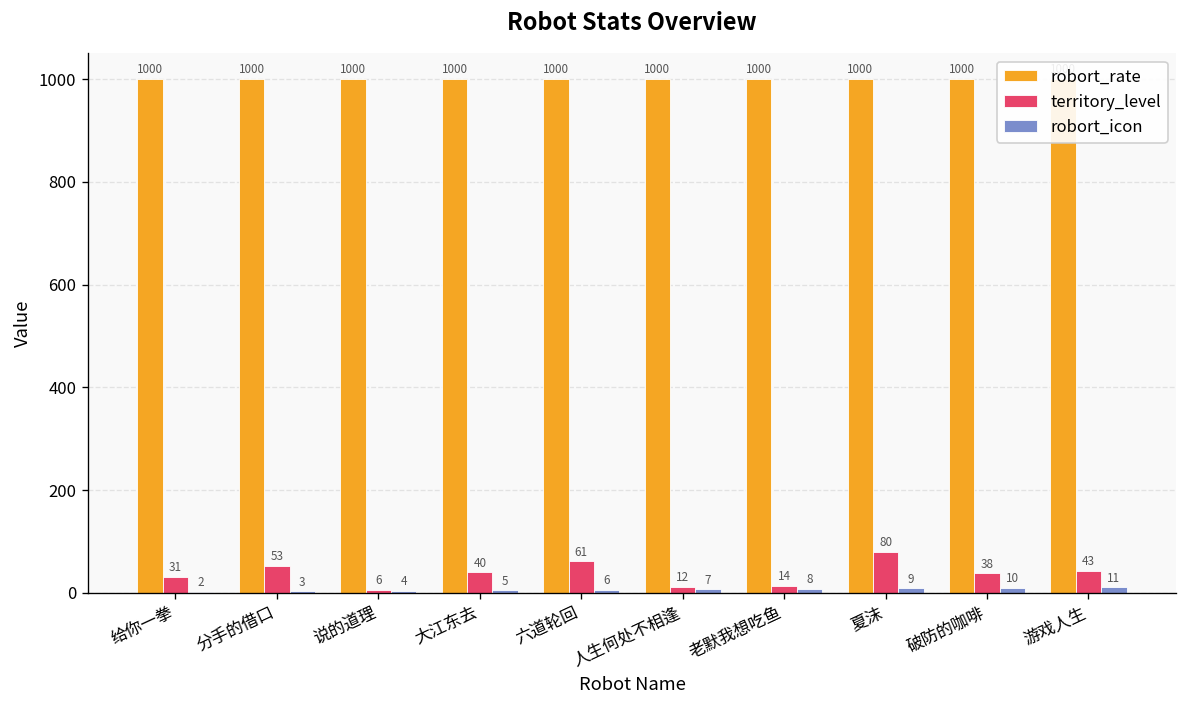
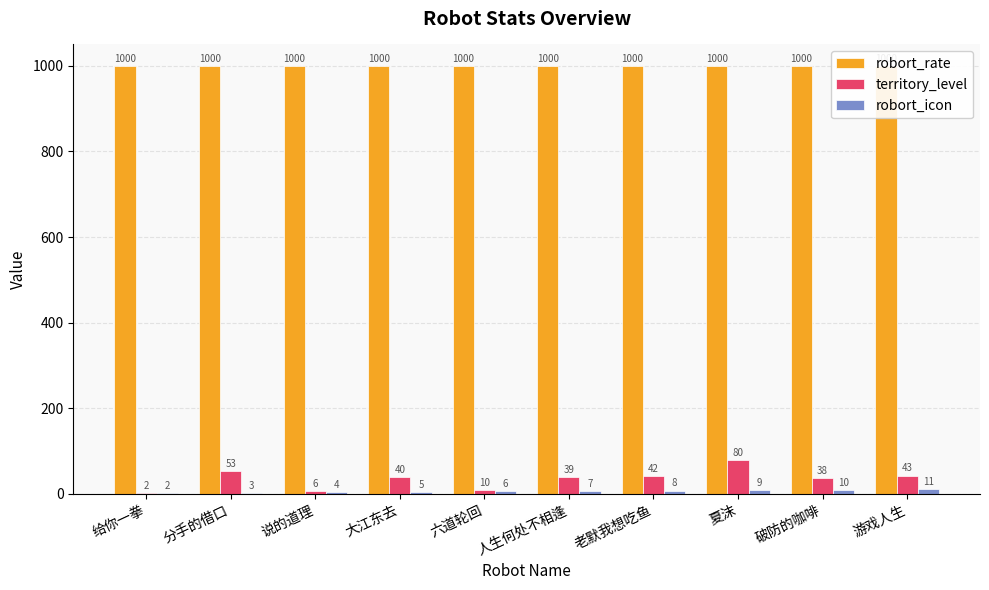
  {
    "robort_rate": {
      "给你一拳": 1000,
      "分手的借口": 1000,
      "说的道理": 1000,
      "大江东去": 1000,
      "六道轮回": 1000,
      "人生何处不相逢": 1000,
      "老默我想吃鱼": 1000,
      "夏沫": 1000,
      "破防的咖啡": 1000
    },
    "territory_level": {
-     "给你一拳": 31,
+     "给你一拳": 2,
      "分手的借口": 53,
      "说的道理": 6,
      "大江东去": 40,
-     "六道轮回": 61,
-     "人生何处不相逢": 12,
-     "老默我想吃鱼": 14,
+     "六道轮回": 10,
+     "人生何处不相逢": 39,
+     "老默我想吃鱼": 42,
      "夏沫": 80,
      "破防的咖啡": 38,
      "游戏人生": 43
    },
    "robort_icon": {
      "给你一拳": 2,
      "分手的借口": 3,
      "说的道理": 4,
      "大江东去": 5,
      "六道轮回": 6,
      "人生何处不相逢": 7,
      "老默我想吃鱼": 8,
      "夏沫": 9,
      "破防的咖啡": 10,
      "游戏人生": 11
    }
  }
